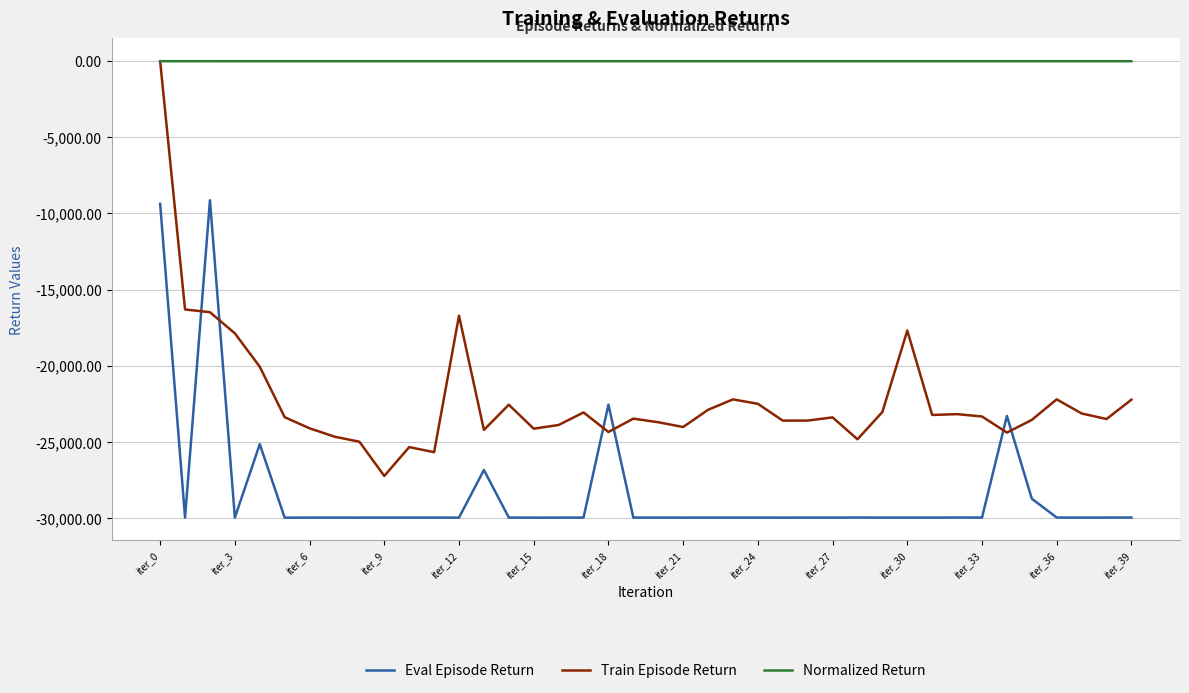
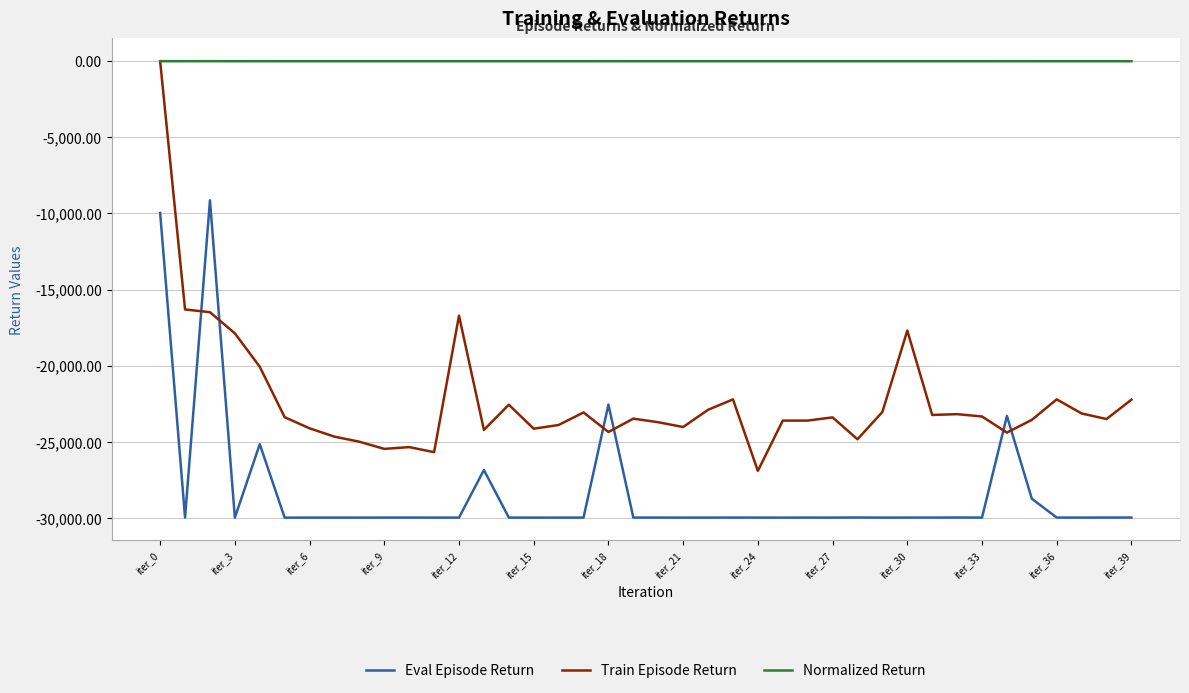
  {
    "Eval Episode Return": {
-     "iter_0": "-9,400",
+     "iter_0": "-10,000",
      "iter_3": "-30,000",
      "iter_6": "-30,000",
      "iter_9": "-30,000",
      "iter_12": "-30,000",
      "iter_15": "-30,000",
      "iter_18": "-22,600",
      "iter_21": "-30,000",
      "iter_24": "-30,000",
      "iter_27": "-30,000",
      "iter_30": "-30,000",
      "iter_33": "-30,000",
      "iter_36": "-30,000",
      "iter_39": "-30,000"
    },
    "Train Episode Return": {
      "iter_3": "-17,900",
      "iter_6": "-24,100",
-     "iter_9": "-27,200",
+     "iter_9": "-25,500",
      "iter_12": "-16,700",
      "iter_15": "-24,100",
      "iter_18": "-24,400",
      "iter_21": "-24,000",
-     "iter_24": "-22,500",
+     "iter_24": "-26,900",
      "iter_27": "-23,400",
      "iter_30": "-17,700",
      "iter_33": "-23,300",
      "iter_36": "-22,200",
      "iter_39": "-22,200"
    },
    "Normalized Return": {
      "iter_3": "0",
      "iter_6": "0",
      "iter_9": "0",
      "iter_12": "0",
      "iter_15": "0",
      "iter_18": "0",
      "iter_21": "0",
      "iter_24": "0",
      "iter_27": "0",
      "iter_30": "0",
      "iter_33": "0",
      "iter_36": "0",
      "iter_39": "0"
    }
  }
